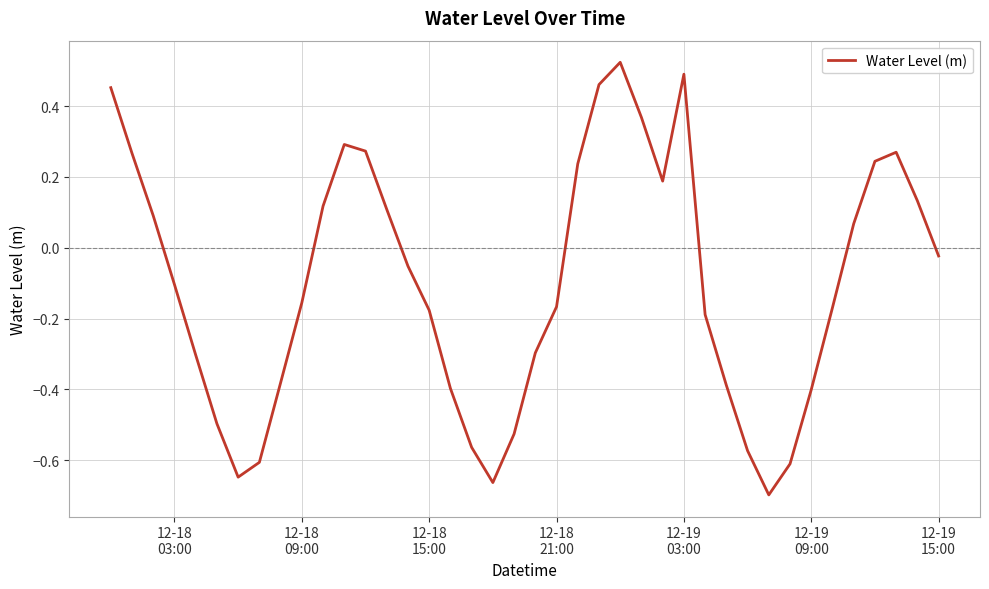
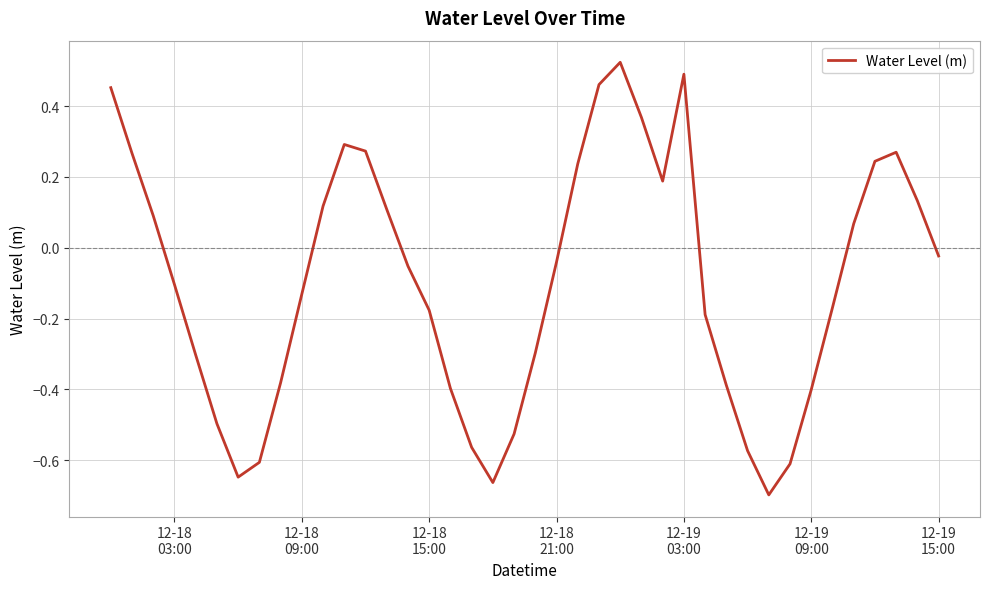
  {
    "12-18 03:00": -0.10,
-   "12-18 09:00": -0.16,
+   "12-18 09:00": -0.13,
    "12-18 15:00": -0.18,
-   "12-18 21:00": -0.17,
+   "12-18 21:00": -0.04,
    "12-19 03:00": 0.49,
    "12-19 09:00": -0.40,
    "12-19 15:00": -0.02
  }
